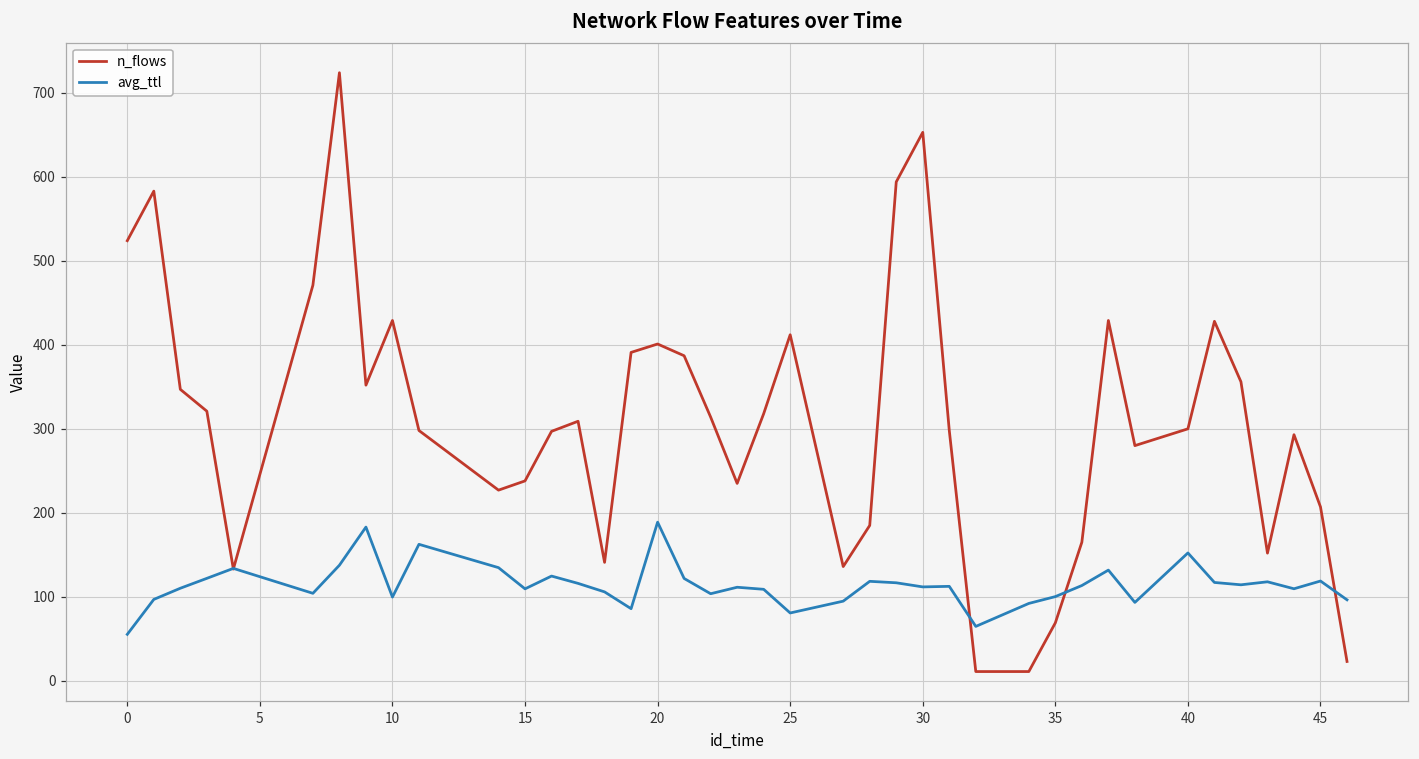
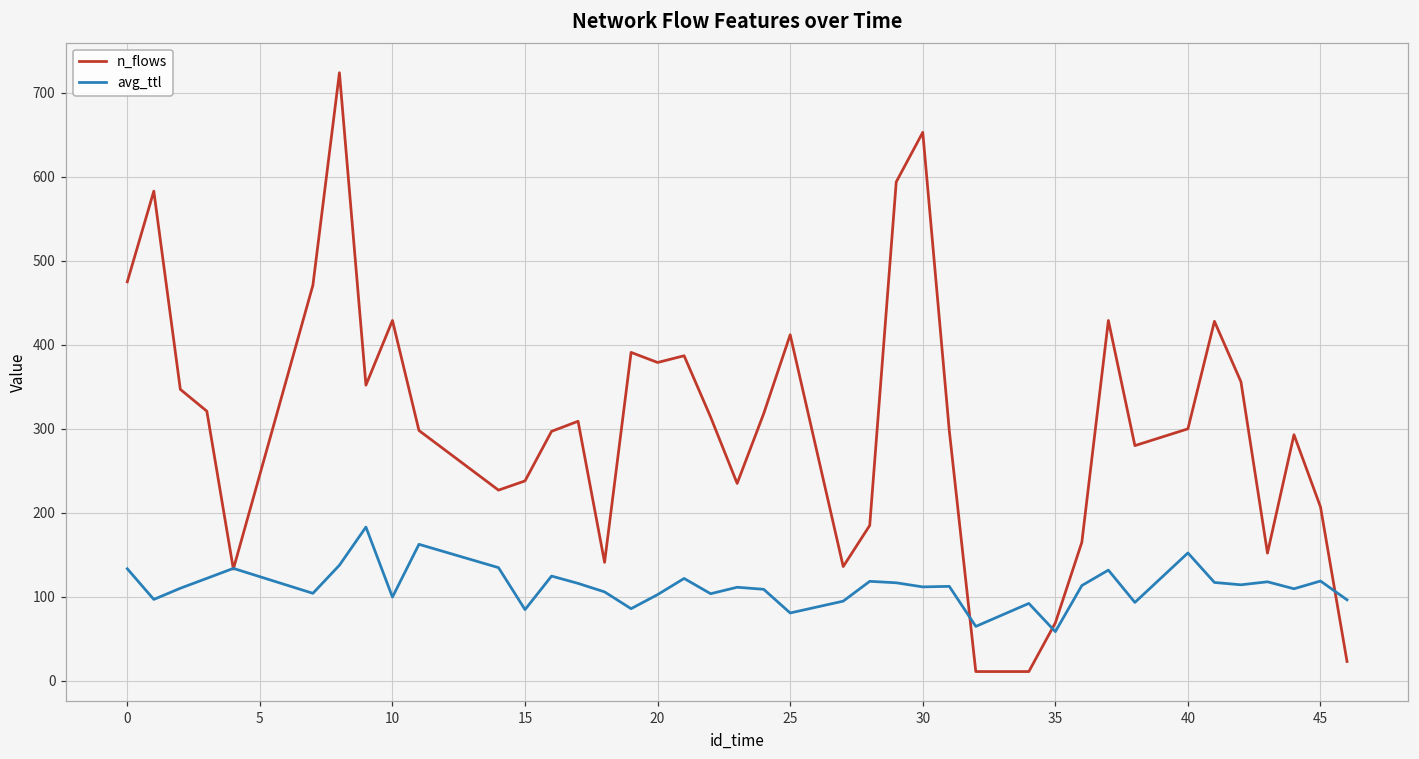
  {
    "n_flows": {
-     "0": 520,
+     "0": 480,
      "10": 430,
      "15": 240,
-     "20": 400,
+     "20": 380,
      "25": 410,
      "30": 650,
      "35": 70,
      "40": 300,
      "45": 210
    },
    "avg_ttl": {
-     "0": 60,
+     "0": 130,
      "10": 100,
-     "15": 110,
-     "20": 190,
+     "15": 80,
+     "20": 100,
      "25": 80,
      "30": 110,
-     "35": 100,
+     "35": 60,
      "40": 150,
      "45": 120
    }
  }
